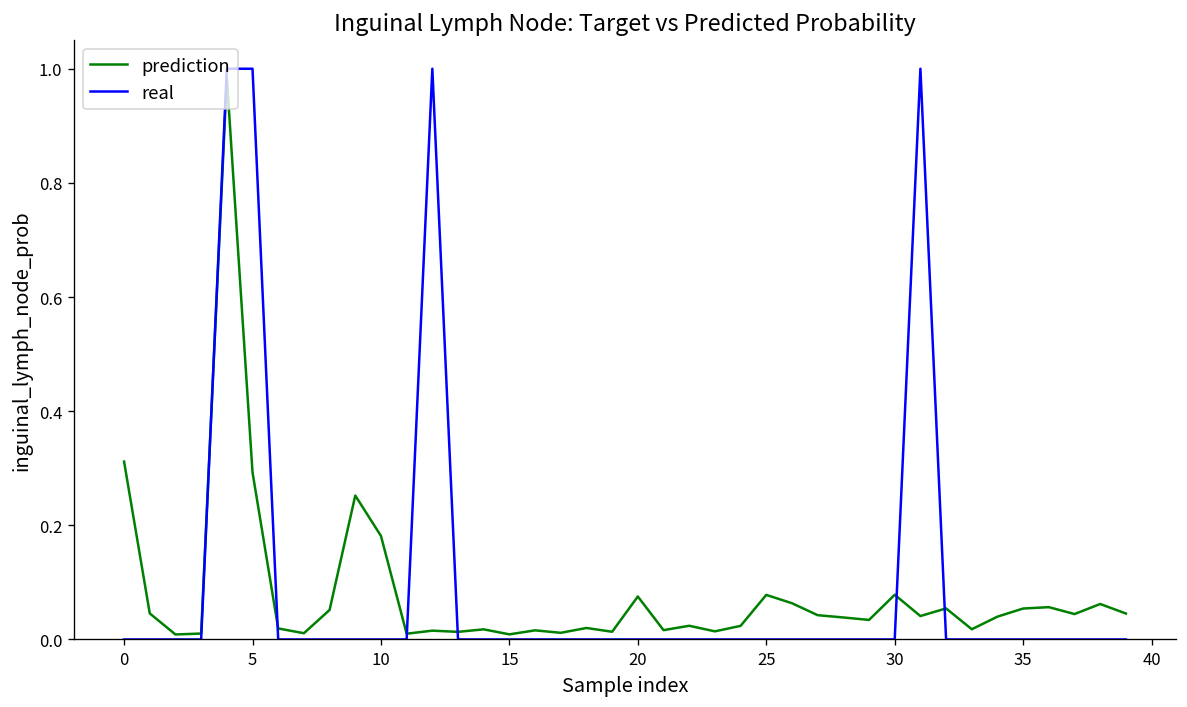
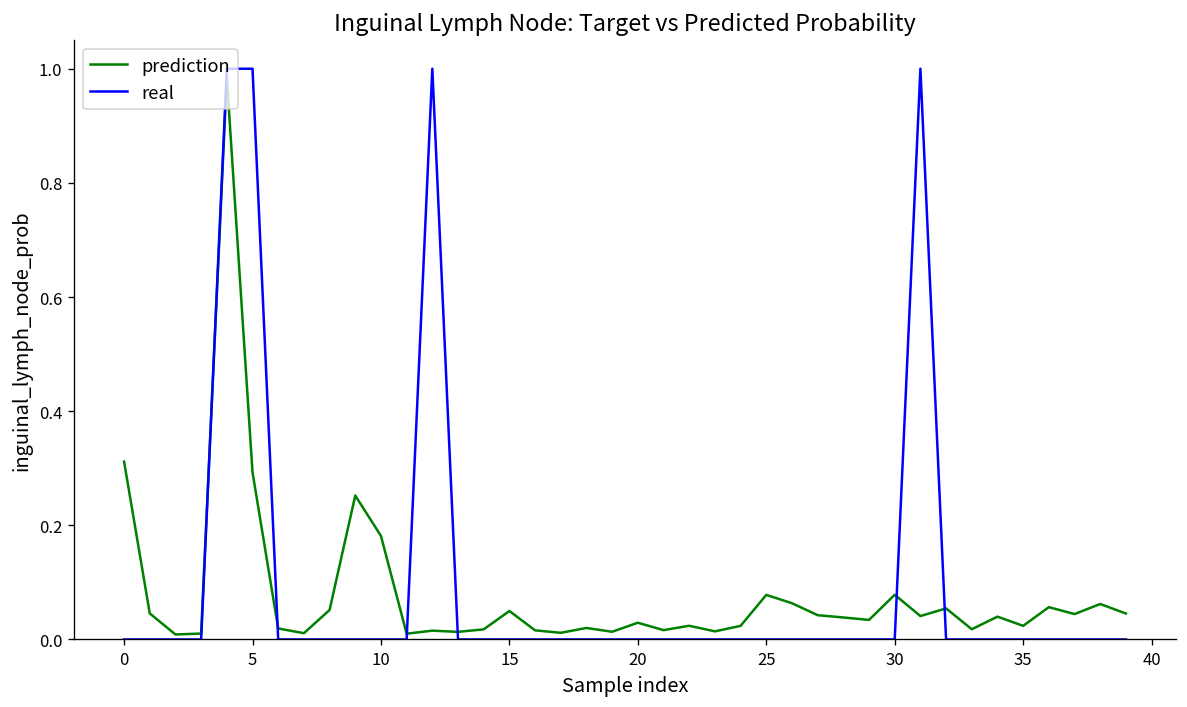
  {
    "prediction": {
      "0": 0.31,
      "5": 0.29,
      "10": 0.18,
-     "15": 0.01,
-     "20": 0.08,
+     "15": 0.05,
+     "20": 0.03,
      "25": 0.08,
      "30": 0.08,
-     "35": 0.05
+     "35": 0.02
    },
    "real": {
      "0": 0.00,
      "5": 1.00,
      "10": 0.00,
      "15": 0.00,
      "20": 0.00,
      "25": 0.00,
      "30": 0.00,
      "35": 0.00
    }
  }
